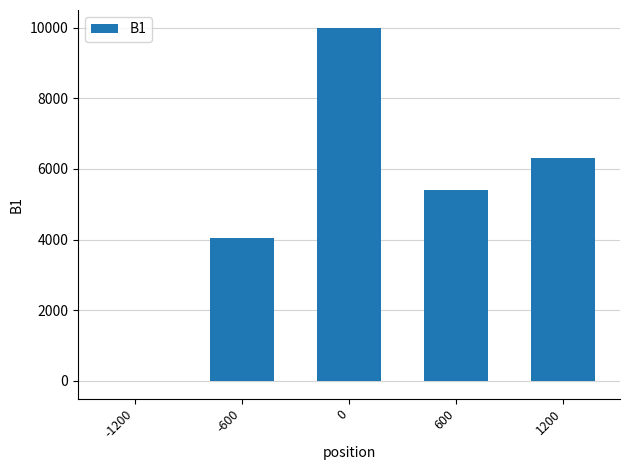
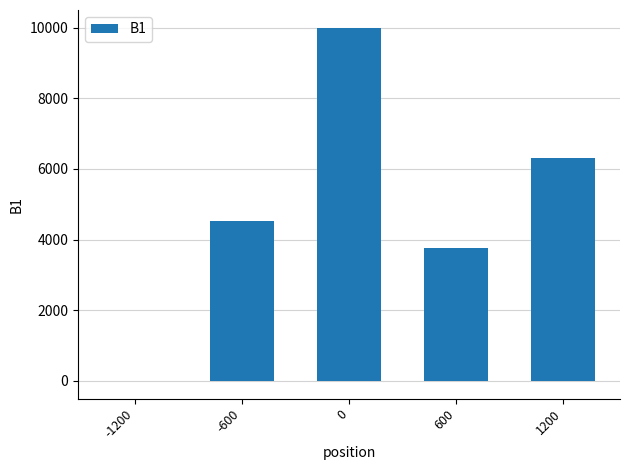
  {
-   "-600": 4000,
+   "-600": 4500,
    "0": 10000,
-   "600": 5400,
+   "600": 3800,
    "1200": 6300
  }
